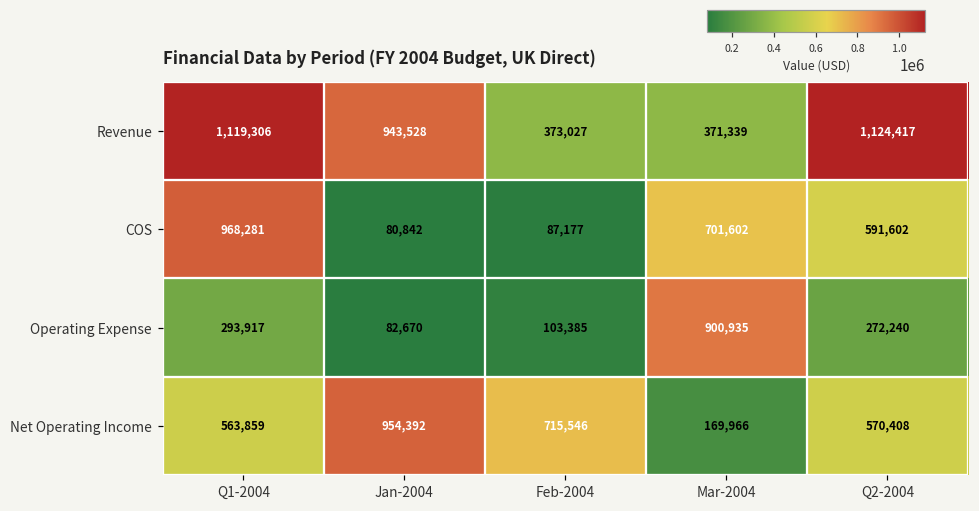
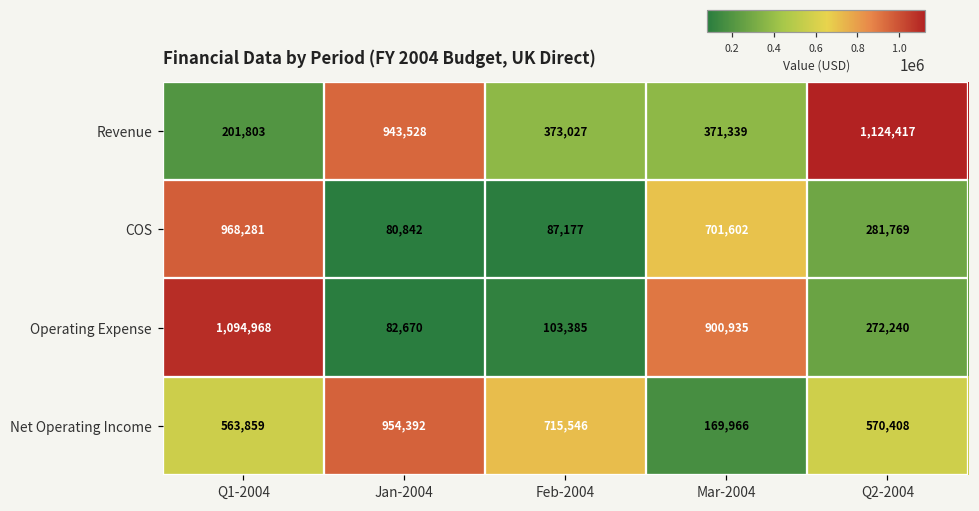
  {
    "Revenue": {
-     "Q1-2004": "1,119,306",
+     "Q1-2004": "201,803",
      "Jan-2004": "943,528",
      "Feb-2004": "373,027",
      "Mar-2004": "371,339",
      "Q2-2004": "1,124,417"
    },
    "COS": {
      "Q1-2004": "968,281",
      "Jan-2004": "80,842",
      "Feb-2004": "87,177",
      "Mar-2004": "701,602",
-     "Q2-2004": "591,602"
+     "Q2-2004": "281,769"
    },
    "Operating Expense": {
-     "Q1-2004": "293,917",
+     "Q1-2004": "1,094,968",
      "Jan-2004": "82,670",
      "Feb-2004": "103,385",
      "Mar-2004": "900,935",
      "Q2-2004": "272,240"
    },
    "Net Operating Income": {
      "Q1-2004": "563,859",
      "Jan-2004": "954,392",
      "Feb-2004": "715,546",
      "Mar-2004": "169,966",
      "Q2-2004": "570,408"
    }
  }
